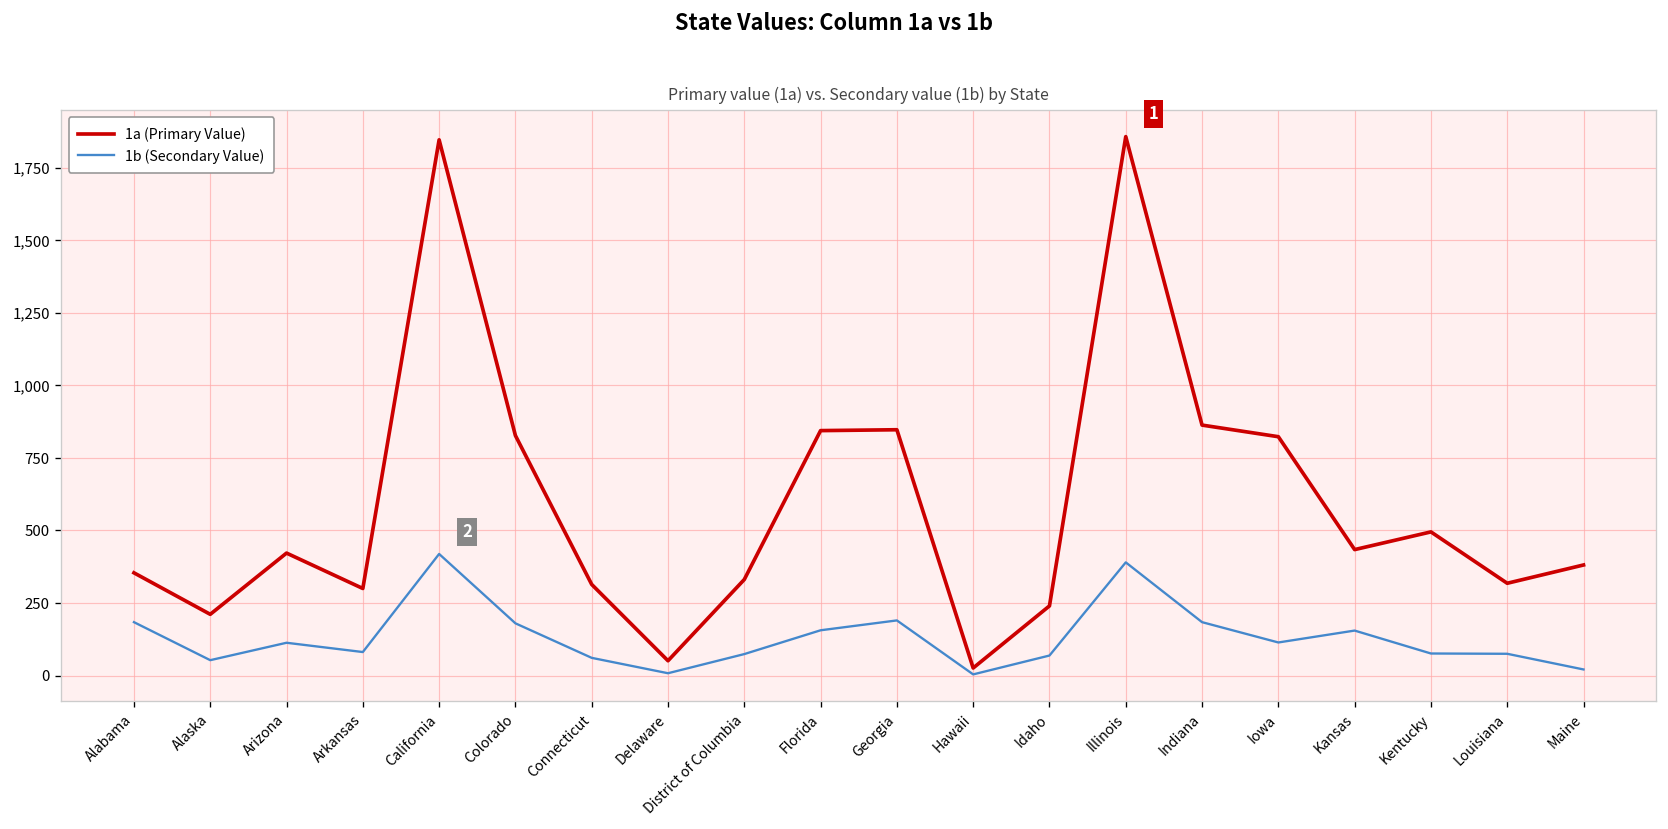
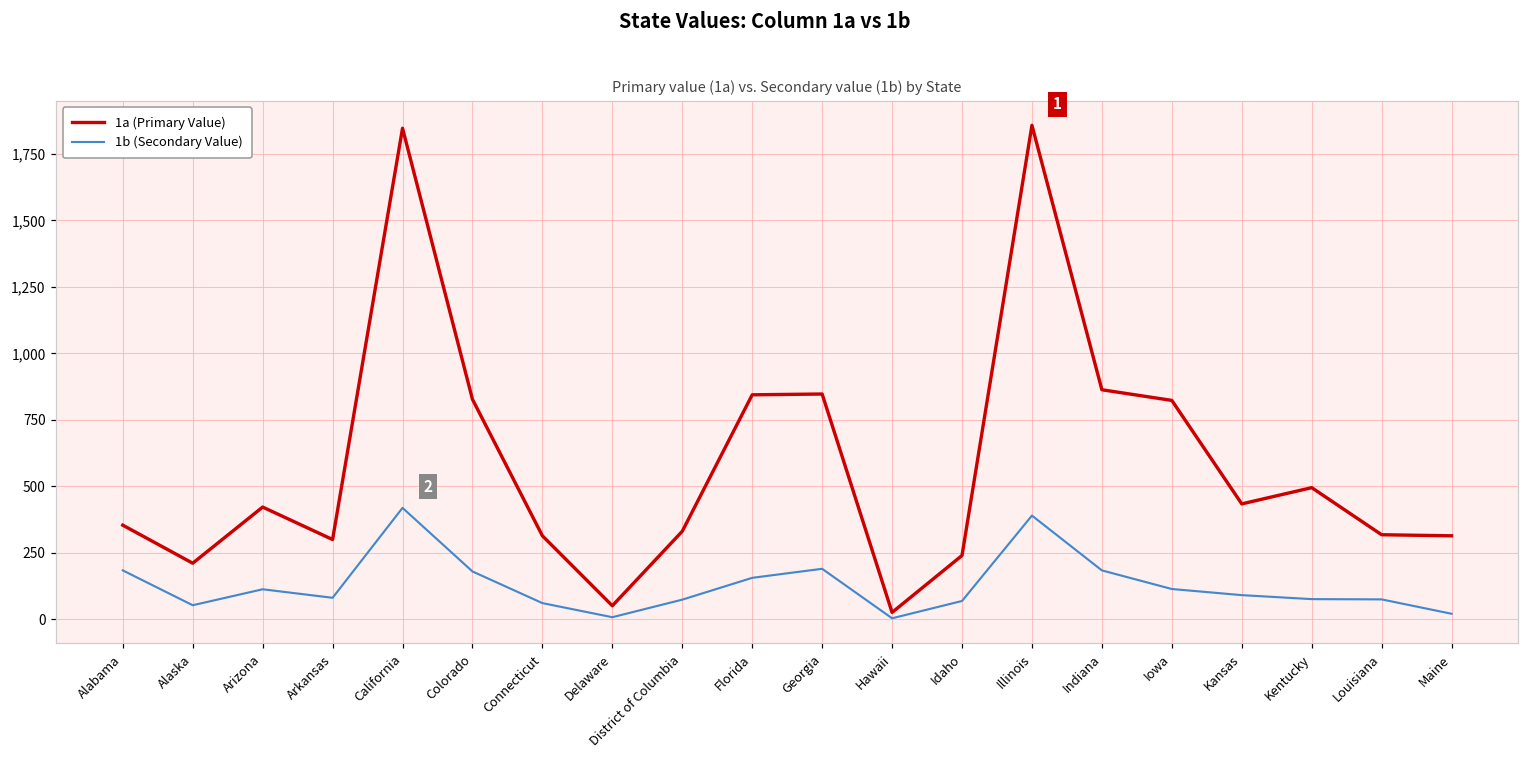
  {
    "1a (Primary Value)": {
      "Alabama": "350",
      "Alaska": "210",
      "Arizona": "420",
      "Arkansas": "300",
      "California": "1,850",
      "Colorado": "830",
      "Connecticut": "310",
      "Delaware": "50",
      "District of Columbia": "330",
      "Florida": "840",
      "Georgia": "850",
      "Hawaii": "30",
      "Idaho": "240",
      "Indiana": "860",
      "Iowa": "820",
      "Kansas": "430",
      "Kentucky": "500",
      "Louisiana": "320",
-     "Maine": "380"
+     "Maine": "310"
    },
    "1b (Secondary Value)": {
      "Alabama": "180",
      "Alaska": "50",
      "Arizona": "110",
      "Arkansas": "80",
      "Colorado": "180",
      "Connecticut": "60",
      "Delaware": "10",
      "District of Columbia": "70",
      "Florida": "160",
      "Georgia": "190",
      "Hawaii": "0",
      "Idaho": "70",
      "Illinois": "390",
      "Indiana": "180",
      "Iowa": "110",
-     "Kansas": "160",
+     "Kansas": "90",
      "Kentucky": "80",
      "Louisiana": "80",
      "Maine": "20"
    }
  }
